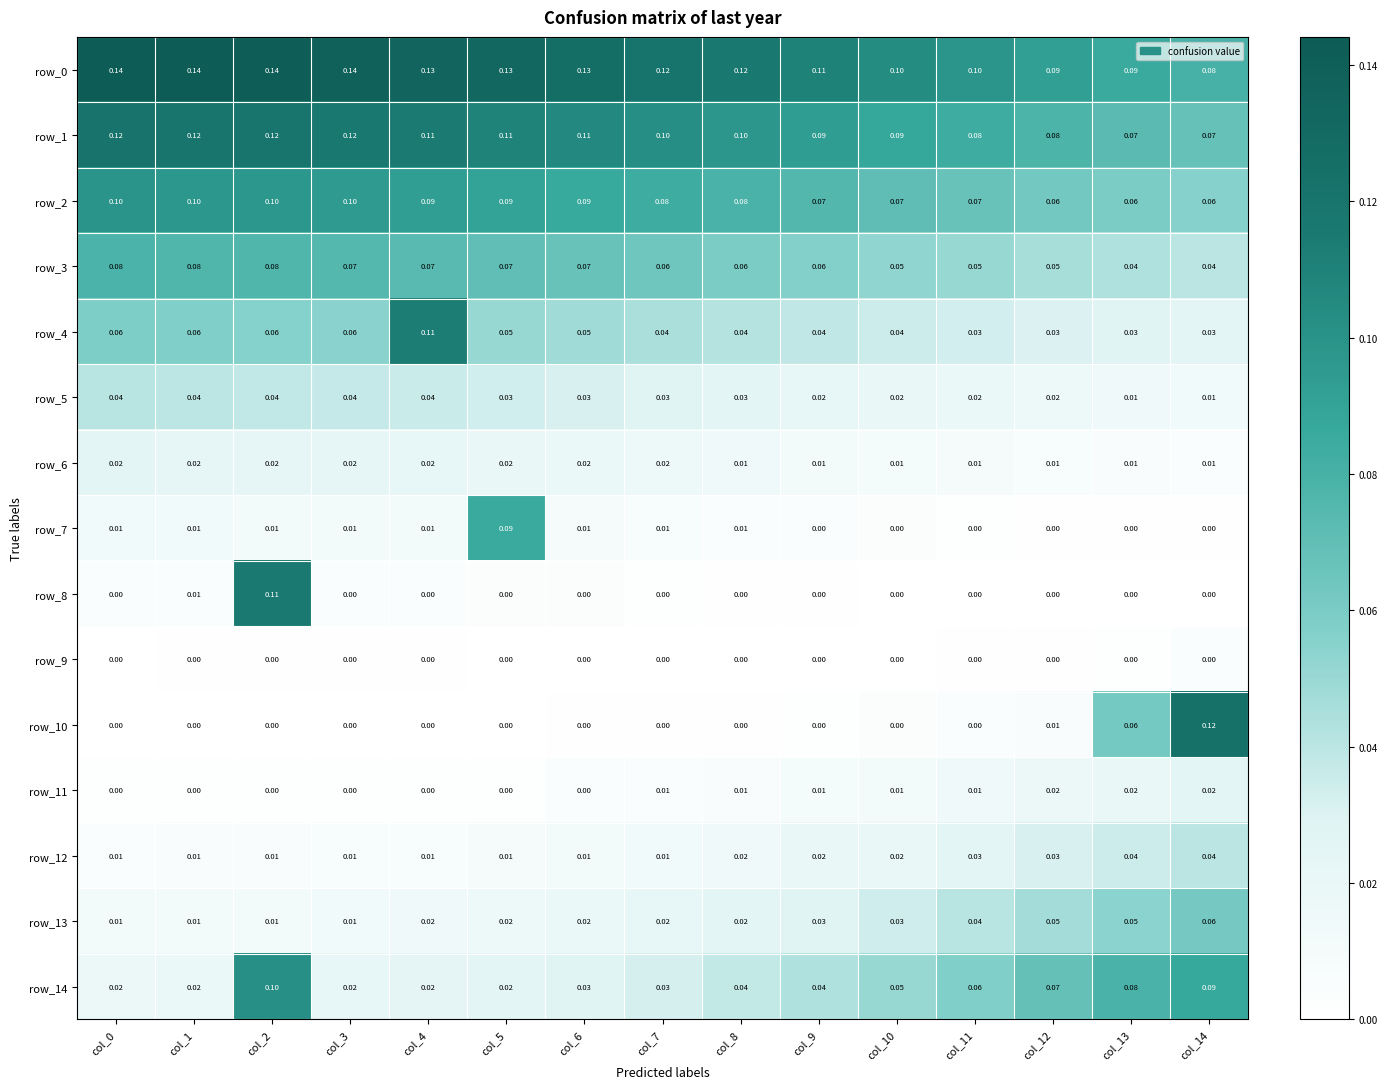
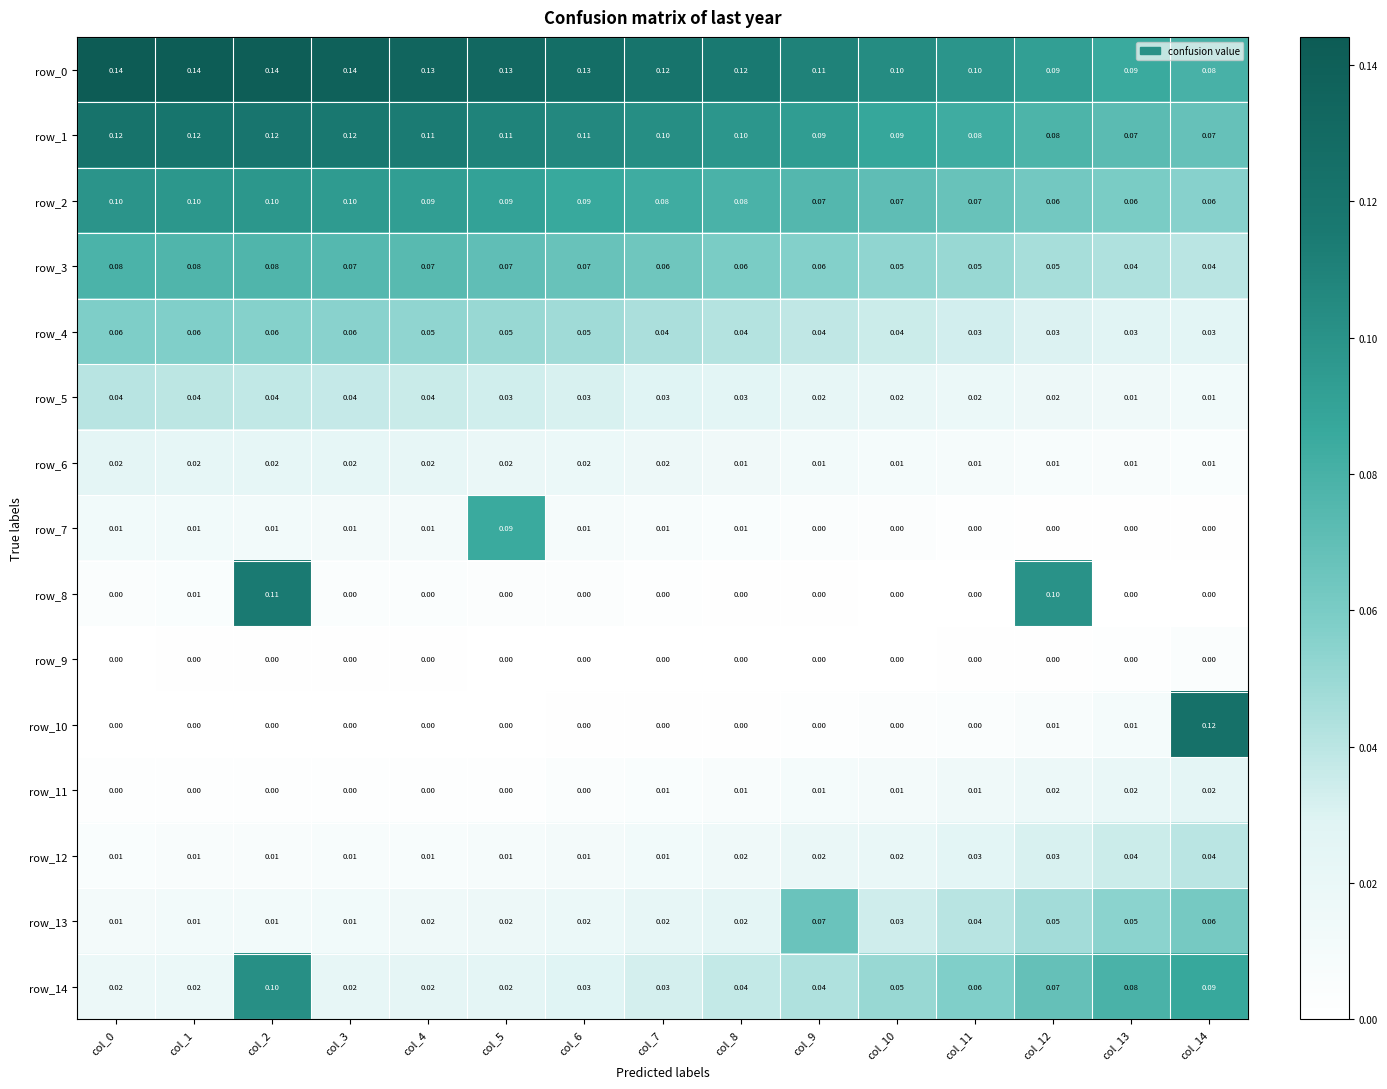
  {
    "row_4": {
      "col_0": 0.06,
      "col_1": 0.06,
      "col_2": 0.06,
      "col_3": 0.06,
-     "col_4": 0.11,
+     "col_4": 0.05,
      "col_5": 0.05,
      "col_6": 0.05,
      "col_7": 0.04,
      "col_8": 0.04,
      "col_9": 0.04,
      "col_10": 0.04,
      "col_11": 0.03,
      "col_12": 0.03,
      "col_13": 0.03,
      "col_14": 0.03
    },
    "row_8": {
      "col_0": 0.00,
      "col_1": 0.01,
      "col_2": 0.11,
      "col_3": 0.00,
      "col_4": 0.00,
      "col_5": 0.00,
      "col_6": 0.00,
      "col_7": 0.00,
      "col_8": 0.00,
      "col_9": 0.00,
      "col_10": 0.00,
      "col_11": 0.00,
-     "col_12": 0.00,
+     "col_12": 0.10,
      "col_13": 0.00,
      "col_14": 0.00
    },
    "row_10": {
      "col_0": 0.00,
      "col_1": 0.00,
      "col_2": 0.00,
      "col_3": 0.00,
      "col_4": 0.00,
      "col_5": 0.00,
      "col_6": 0.00,
      "col_7": 0.00,
      "col_8": 0.00,
      "col_9": 0.00,
      "col_10": 0.00,
      "col_11": 0.00,
      "col_12": 0.01,
-     "col_13": 0.06,
+     "col_13": 0.01,
      "col_14": 0.12
    },
    "row_13": {
      "col_0": 0.01,
      "col_1": 0.01,
      "col_2": 0.01,
      "col_3": 0.01,
      "col_4": 0.02,
      "col_5": 0.02,
      "col_6": 0.02,
      "col_7": 0.02,
      "col_8": 0.02,
-     "col_9": 0.03,
+     "col_9": 0.07,
      "col_10": 0.03,
      "col_11": 0.04,
      "col_12": 0.05,
      "col_13": 0.05,
      "col_14": 0.06
    }
  }
